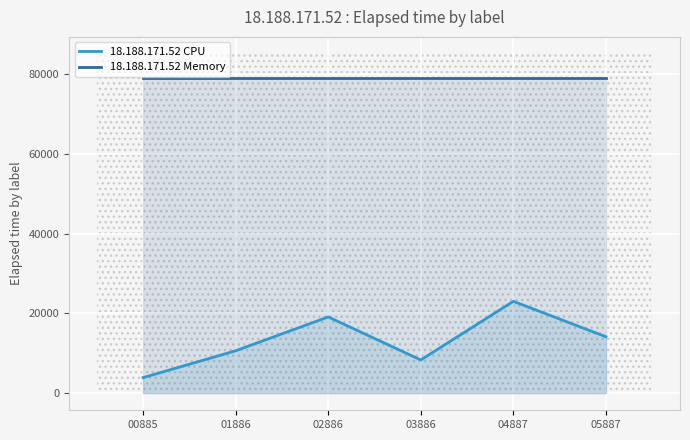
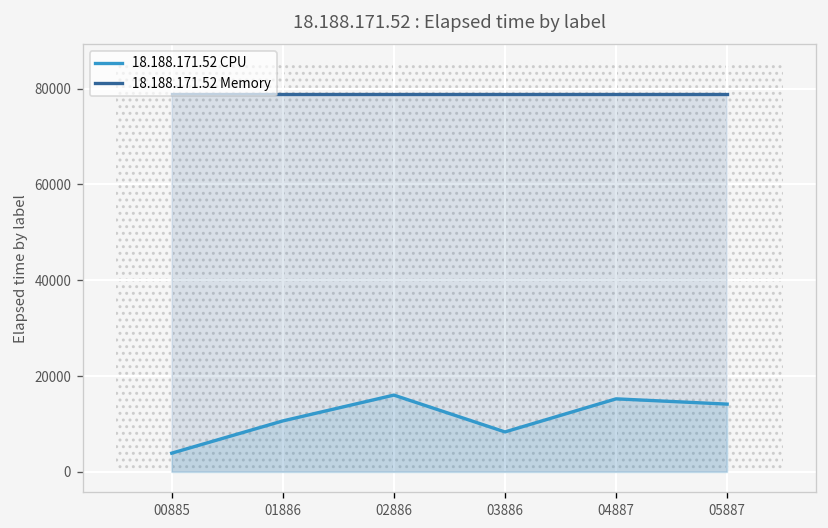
  {
    "18.188.171.52 CPU": {
      "00885": 4000,
      "01886": 11000,
-     "02886": 19000,
+     "02886": 16000,
      "03886": 8000,
-     "04887": 23000,
+     "04887": 15000,
      "05887": 14000
    },
    "18.188.171.52 Memory": {
      "00885": 79000,
      "01886": 79000,
      "02886": 79000,
      "03886": 79000,
      "04887": 79000,
      "05887": 79000
    }
  }
